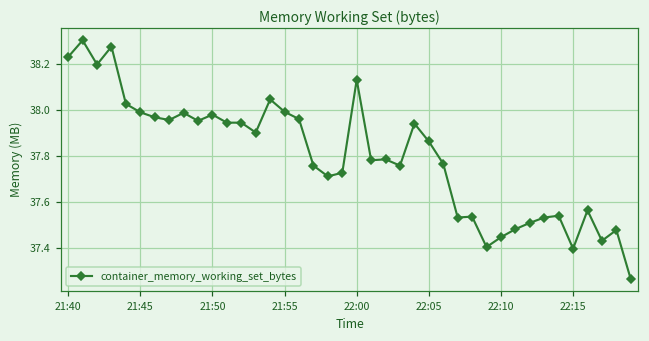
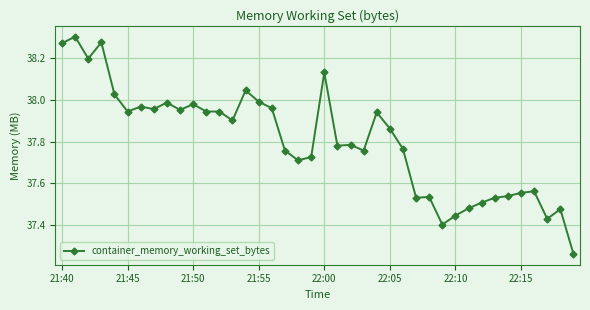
  {
-   "21:40": 38.23,
-   "21:45": 37.99,
+   "21:40": 38.27,
+   "21:45": 37.95,
    "21:50": 37.98,
    "21:55": 37.99,
    "22:00": 38.13,
    "22:05": 37.86,
    "22:10": 37.45,
-   "22:15": 37.40
+   "22:15": 37.55
  }
